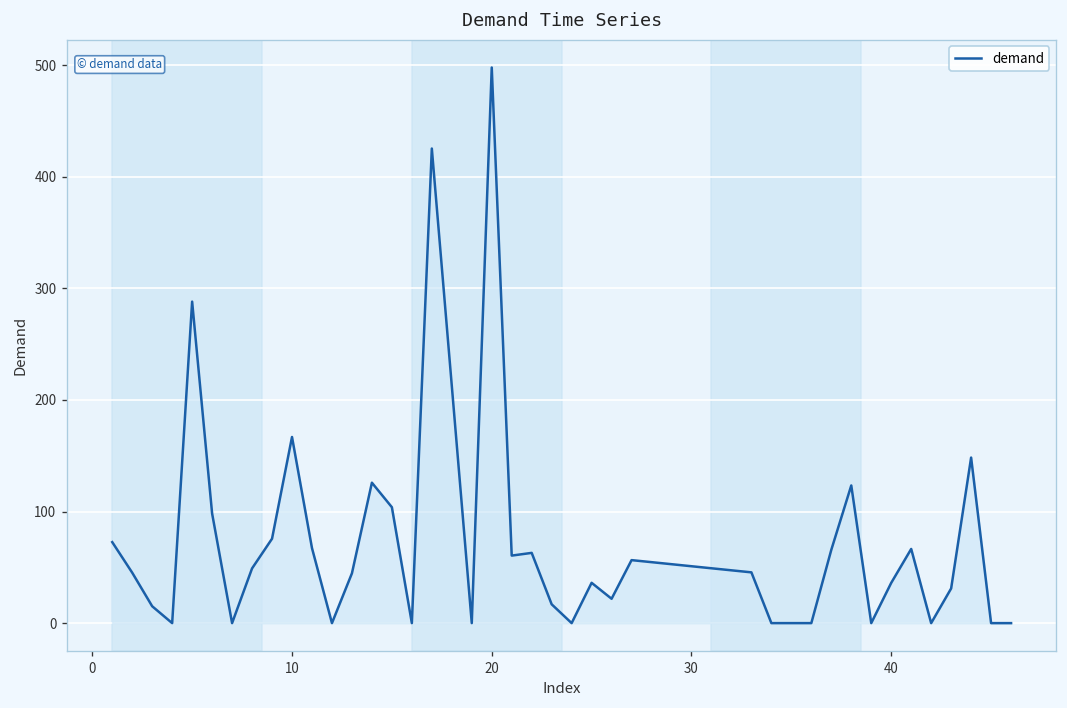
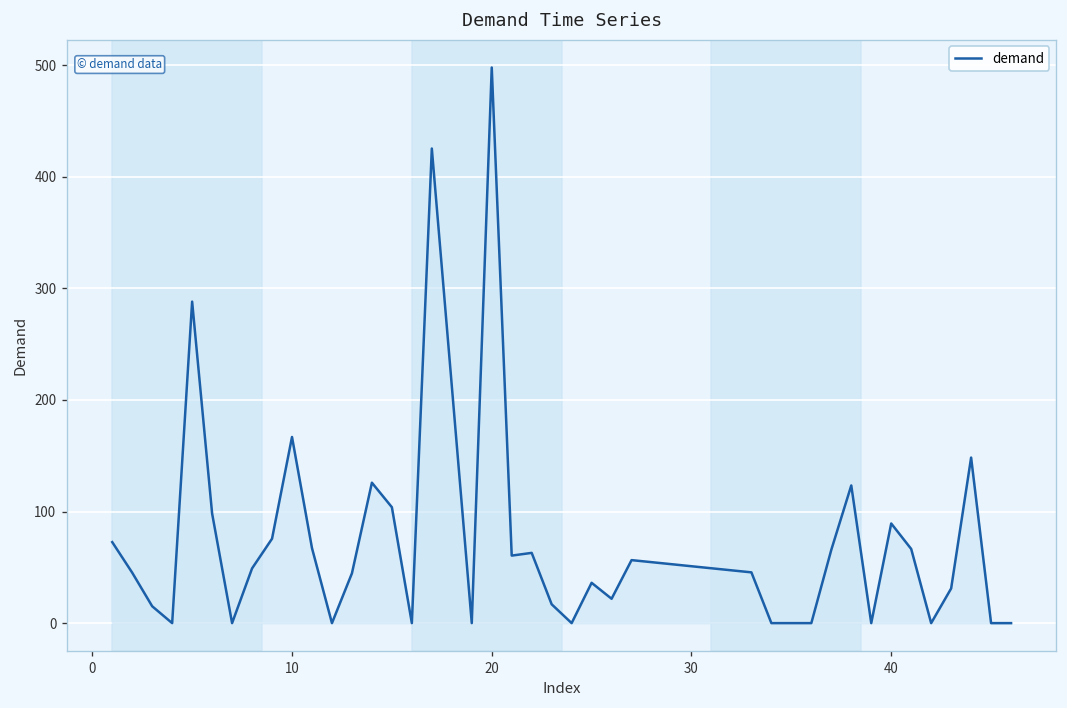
  {
    "10": 170,
    "20": 500,
-   "40": 40
+   "40": 90
  }
